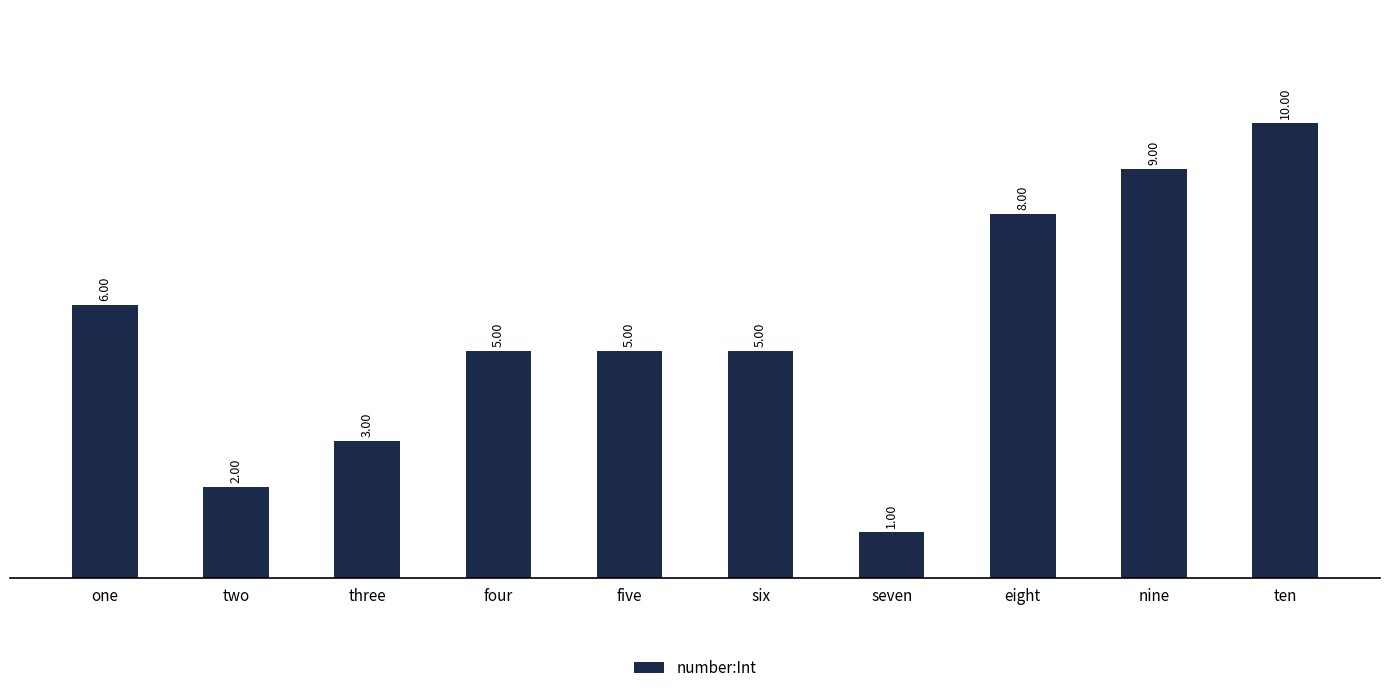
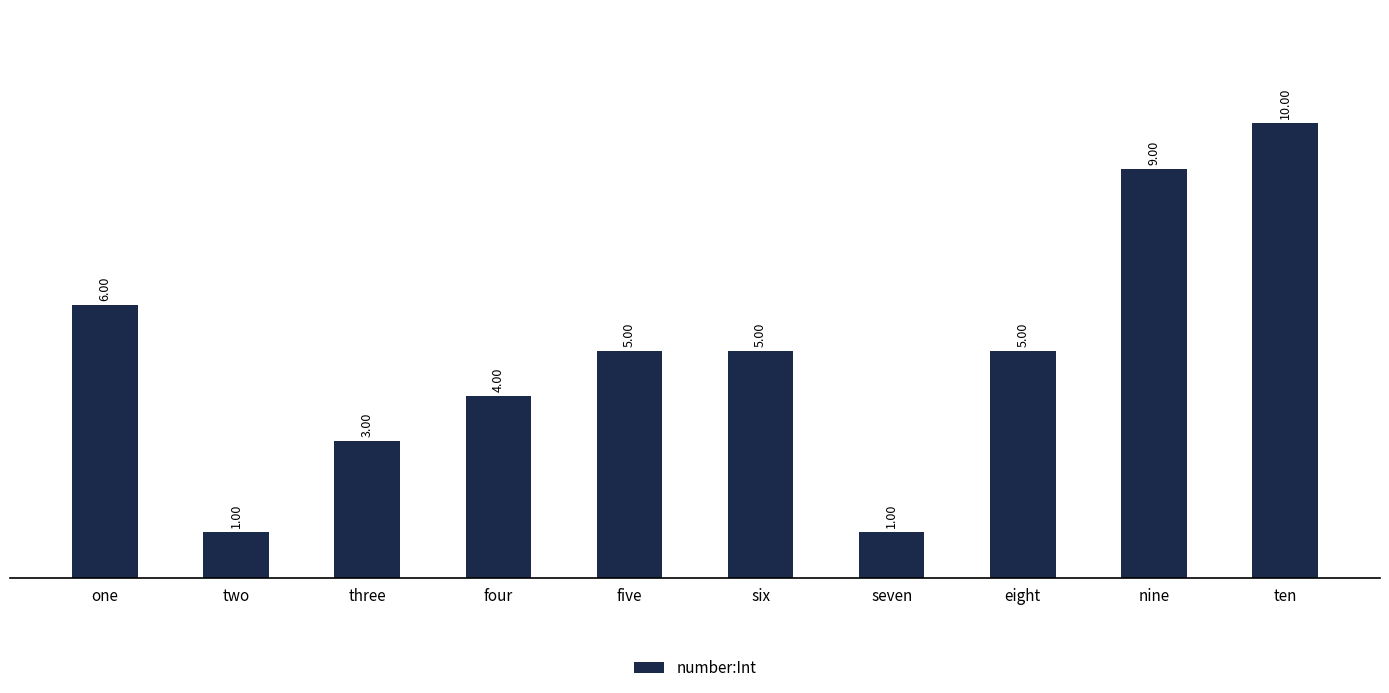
  {
    "one": 6.00,
-   "two": 2.00,
+   "two": 1.00,
    "three": 3.00,
-   "four": 5.00,
+   "four": 4.00,
    "five": 5.00,
    "six": 5.00,
    "seven": 1.00,
-   "eight": 8.00,
+   "eight": 5.00,
    "nine": 9.00,
    "ten": 10.00
  }
